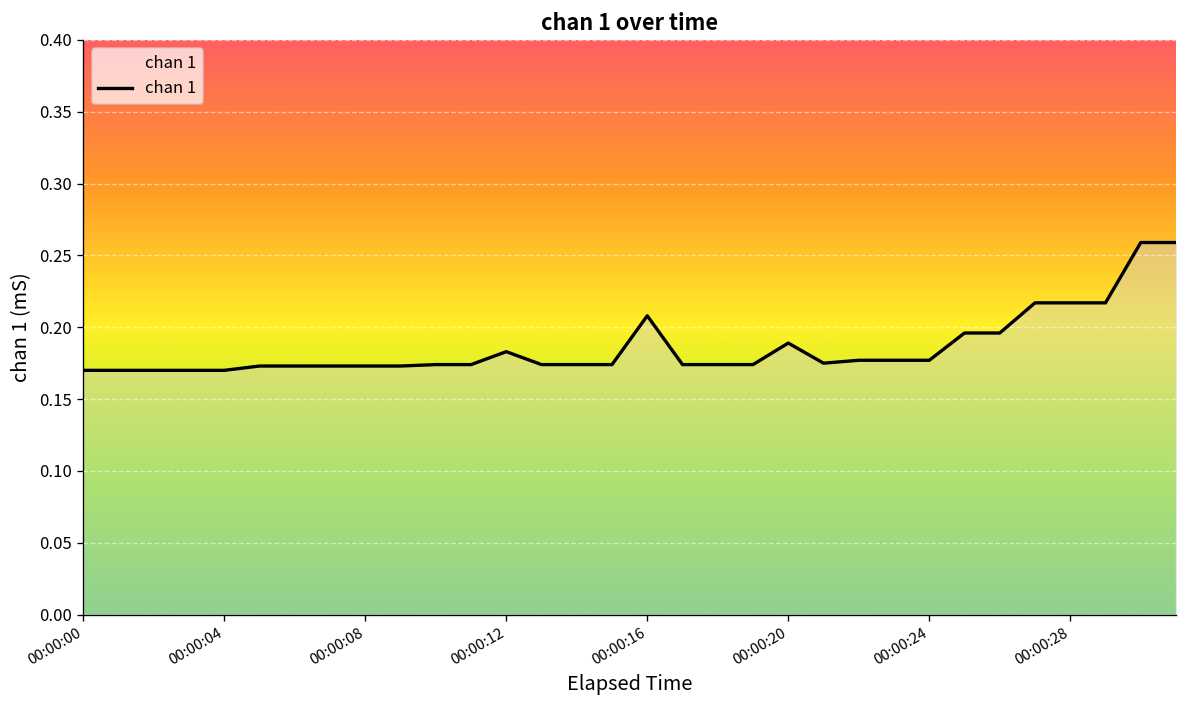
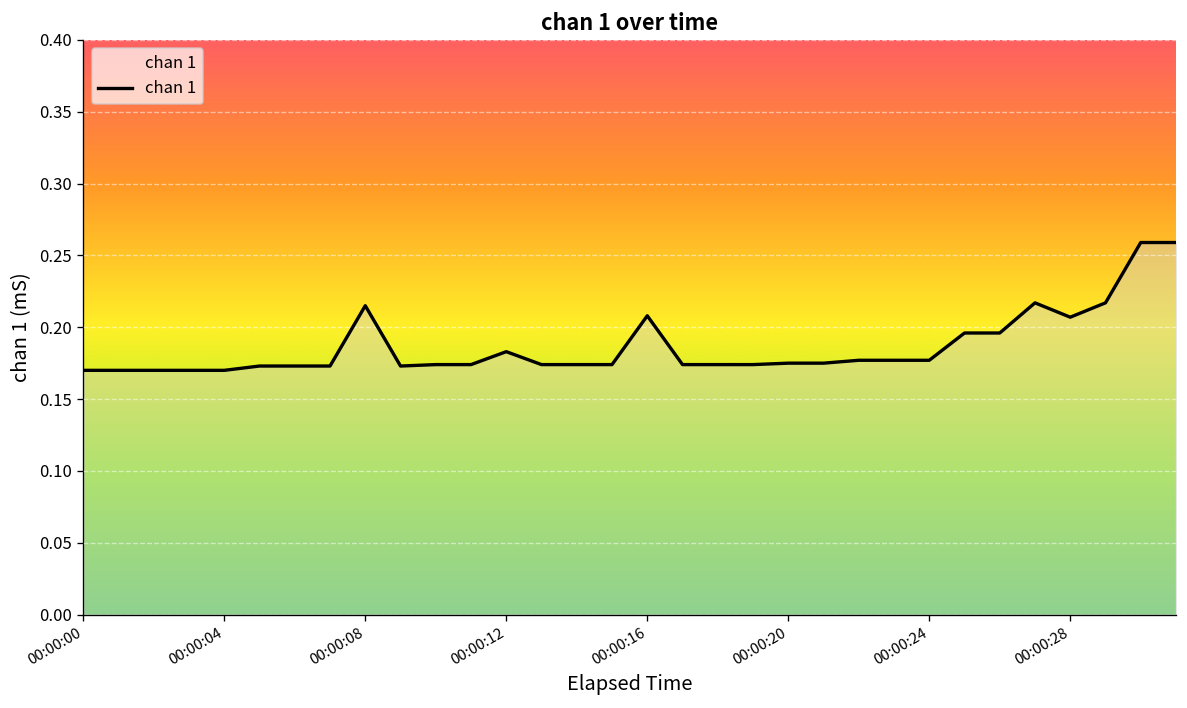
  {
    "00:00:00": 0.170,
    "00:00:04": 0.170,
-   "00:00:08": 0.173,
+   "00:00:08": 0.215,
    "00:00:12": 0.183,
    "00:00:16": 0.208,
-   "00:00:20": 0.189,
+   "00:00:20": 0.175,
    "00:00:24": 0.177,
-   "00:00:28": 0.217
+   "00:00:28": 0.207
  }
